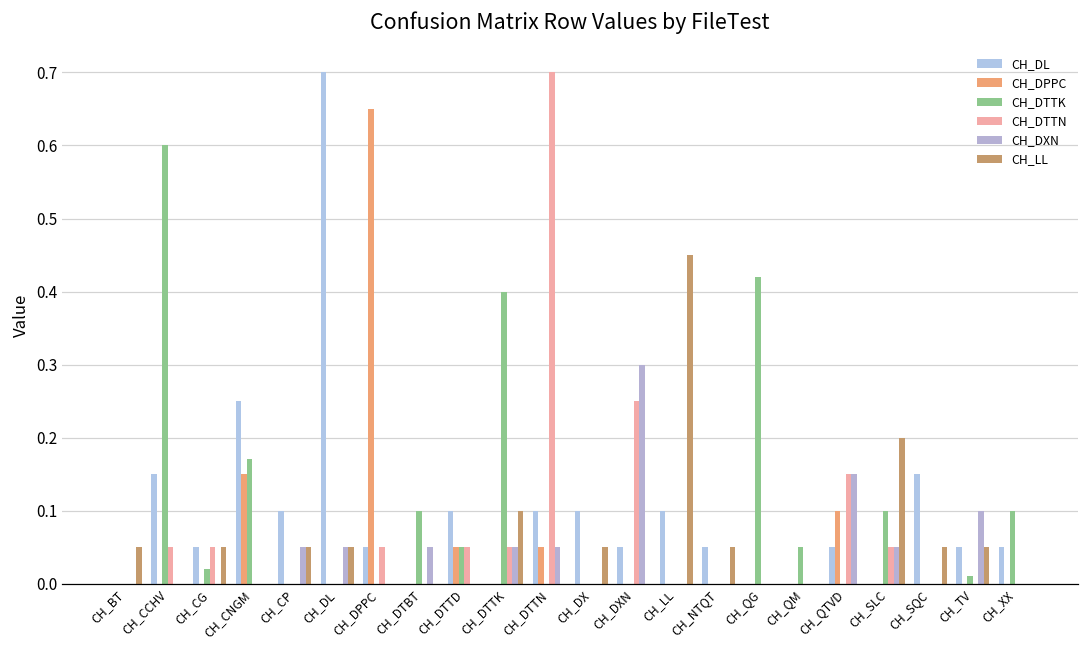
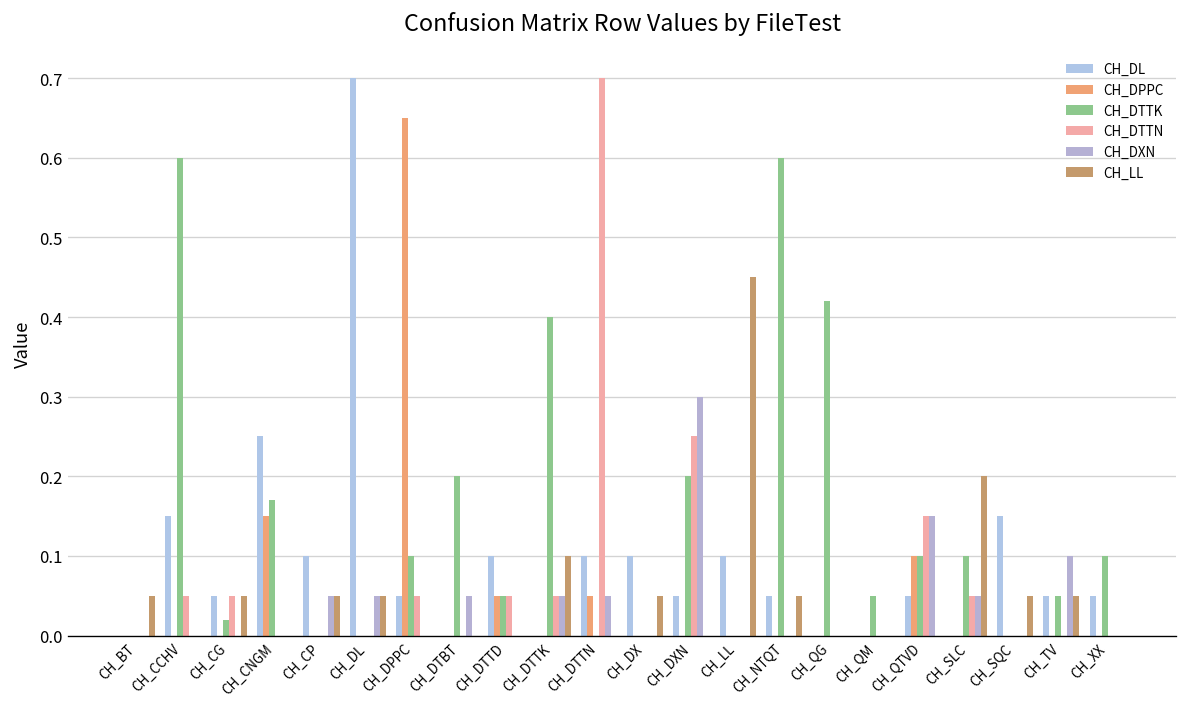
  {
    "CH_DTTK": {
      "CH_BT": 0.00,
      "CH_CCHV": 0.60,
      "CH_CG": 0.02,
      "CH_CNGM": 0.17,
      "CH_CP": 0.00,
      "CH_DL": 0.00,
-     "CH_DPPC": 0.0,
-     "CH_DTBT": 0.1,
+     "CH_DPPC": 0.1,
+     "CH_DTBT": 0.2,
      "CH_DTTD": 0.05,
      "CH_DTTK": 0.40,
      "CH_DTTN": 0.00,
      "CH_DX": 0.00,
-     "CH_DXN": 0.0,
+     "CH_DXN": 0.2,
      "CH_LL": 0.00,
-     "CH_NTQT": 0.0,
+     "CH_NTQT": 0.6,
      "CH_QG": 0.42,
      "CH_QM": 0.05,
-     "CH_QTVD": 0.0,
+     "CH_QTVD": 0.1,
      "CH_SLC": 0.10,
      "CH_SQC": 0.00,
-     "CH_TV": 0.01,
+     "CH_TV": 0.05,
      "CH_XX": 0.10
    }
  }
